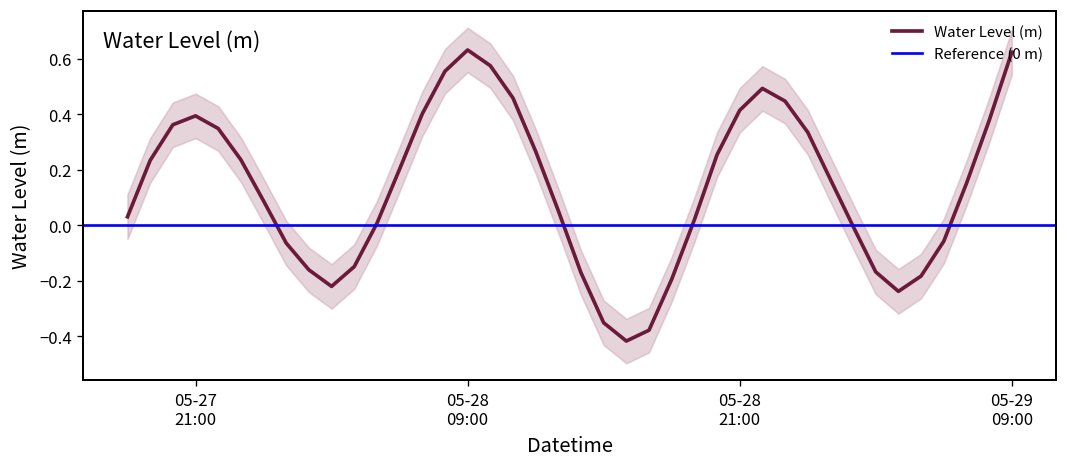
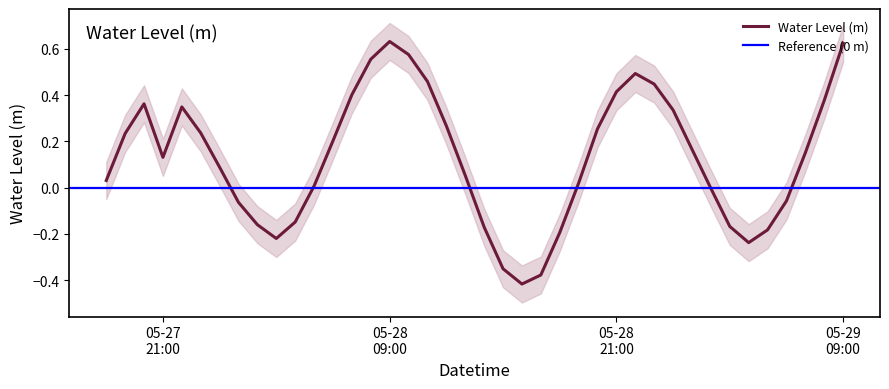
  {
    "Water Level (m)": {
-     "05-27 21:00": 0.39,
+     "05-27 21:00": 0.13,
      "05-28 09:00": 0.63,
      "05-28 21:00": 0.41,
      "05-29 09:00": 0.62
    }
  }
